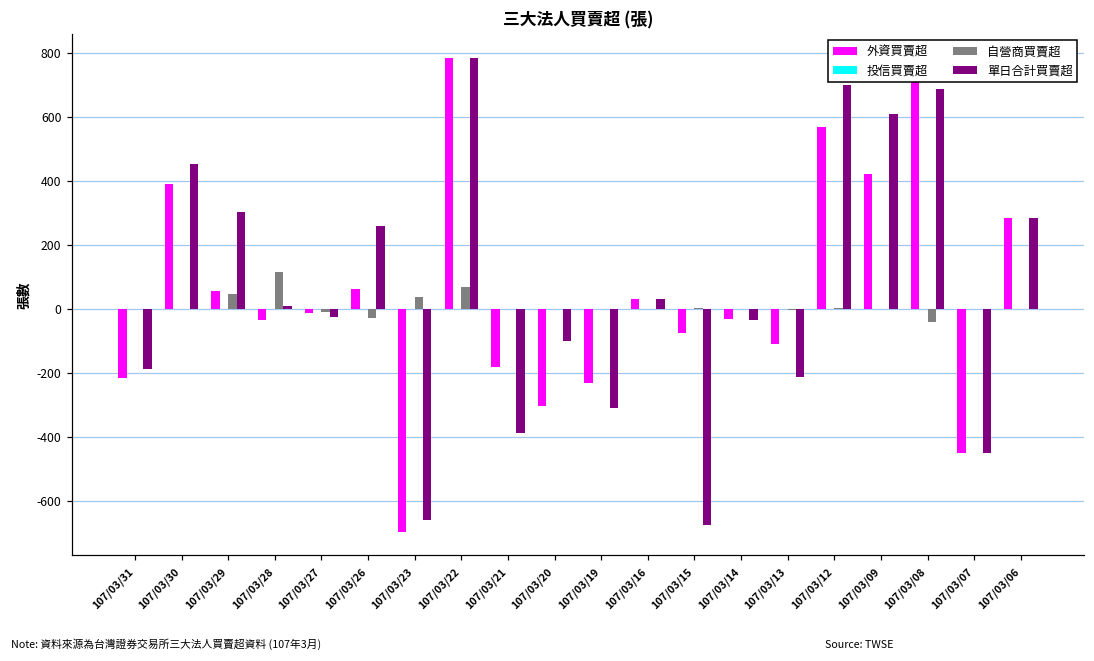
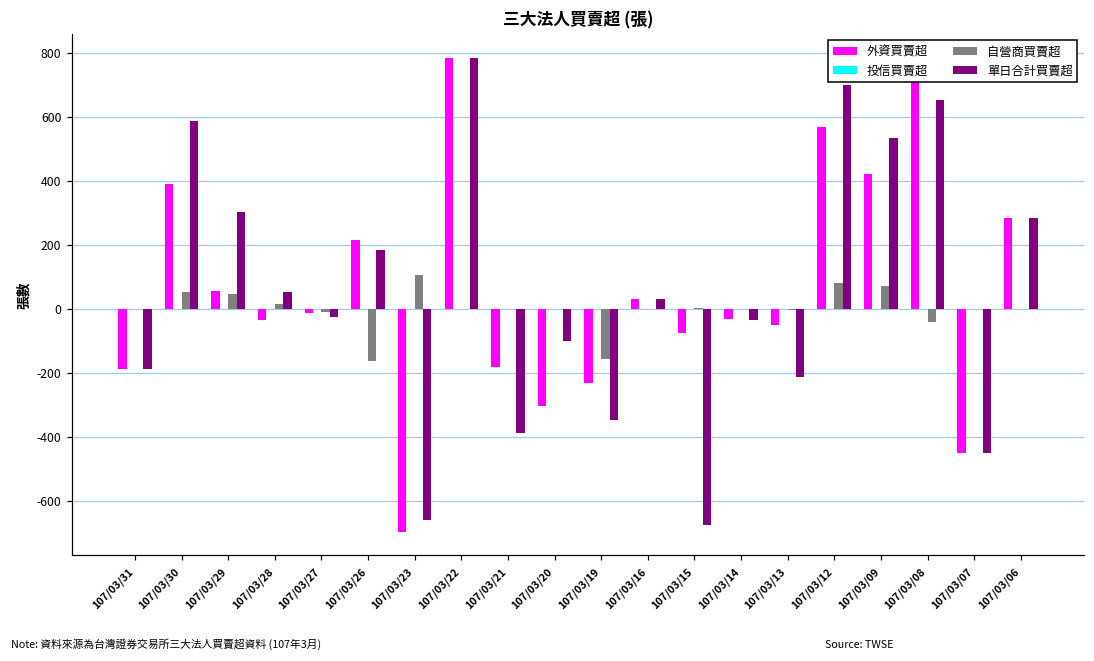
  {
    "外資買賣超": {
-     "107/03/31": -220,
+     "107/03/31": -190,
      "107/03/30": 390,
      "107/03/29": 60,
      "107/03/28": -30,
      "107/03/27": -10,
-     "107/03/26": 60,
+     "107/03/26": 210,
      "107/03/23": -700,
      "107/03/22": 780,
      "107/03/21": -180,
      "107/03/20": -300,
      "107/03/19": -230,
      "107/03/16": 30,
      "107/03/15": -70,
      "107/03/14": -30,
-     "107/03/13": -110,
+     "107/03/13": -50,
      "107/03/12": 570,
      "107/03/09": 420,
      "107/03/07": -450,
      "107/03/06": 290
    },
    "投信買賣超": {
      "107/03/31": 0,
      "107/03/30": 0,
      "107/03/29": 0,
      "107/03/28": 0,
      "107/03/27": 0,
      "107/03/26": 0,
      "107/03/23": 0,
      "107/03/22": 0,
      "107/03/21": 0,
      "107/03/20": 0,
      "107/03/19": 0,
      "107/03/16": 0,
      "107/03/15": 0,
      "107/03/14": 0,
      "107/03/13": 0,
      "107/03/12": 0,
      "107/03/09": 0,
      "107/03/08": 0,
      "107/03/07": 0,
      "107/03/06": 0
    },
    "自營商買賣超": {
      "107/03/31": 0,
-     "107/03/30": 0,
+     "107/03/30": 50,
      "107/03/29": 50,
-     "107/03/28": 120,
+     "107/03/28": 10,
      "107/03/27": -10,
-     "107/03/26": -30,
-     "107/03/23": 40,
-     "107/03/22": 70,
+     "107/03/26": -160,
+     "107/03/23": 110,
+     "107/03/22": 0,
      "107/03/21": 0,
-     "107/03/19": 0,
+     "107/03/19": -160,
      "107/03/16": 0,
-     "107/03/12": 0,
-     "107/03/09": 0,
+     "107/03/12": 80,
+     "107/03/09": 70,
      "107/03/08": -40,
      "107/03/06": 0
    },
    "單日合計買賣超": {
      "107/03/31": -190,
-     "107/03/30": 450,
+     "107/03/30": 590,
      "107/03/29": 300,
-     "107/03/28": 10,
+     "107/03/28": 50,
      "107/03/27": -20,
-     "107/03/26": 260,
+     "107/03/26": 180,
      "107/03/23": -660,
      "107/03/22": 780,
      "107/03/21": -390,
      "107/03/20": -100,
-     "107/03/19": -310,
+     "107/03/19": -350,
      "107/03/16": 30,
      "107/03/15": -670,
      "107/03/14": -30,
      "107/03/13": -210,
      "107/03/12": 700,
-     "107/03/09": 610,
-     "107/03/08": 690,
+     "107/03/09": 530,
+     "107/03/08": 650,
      "107/03/07": -450,
      "107/03/06": 290
    }
  }
